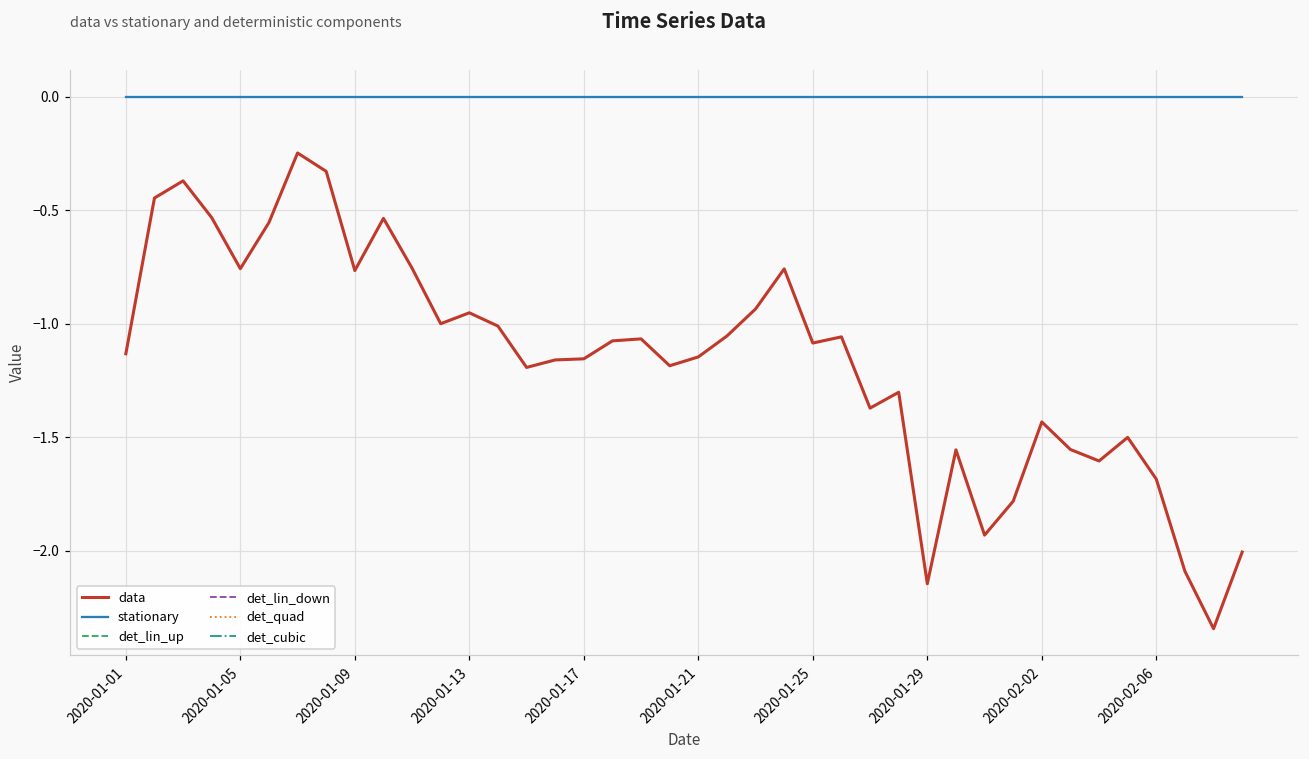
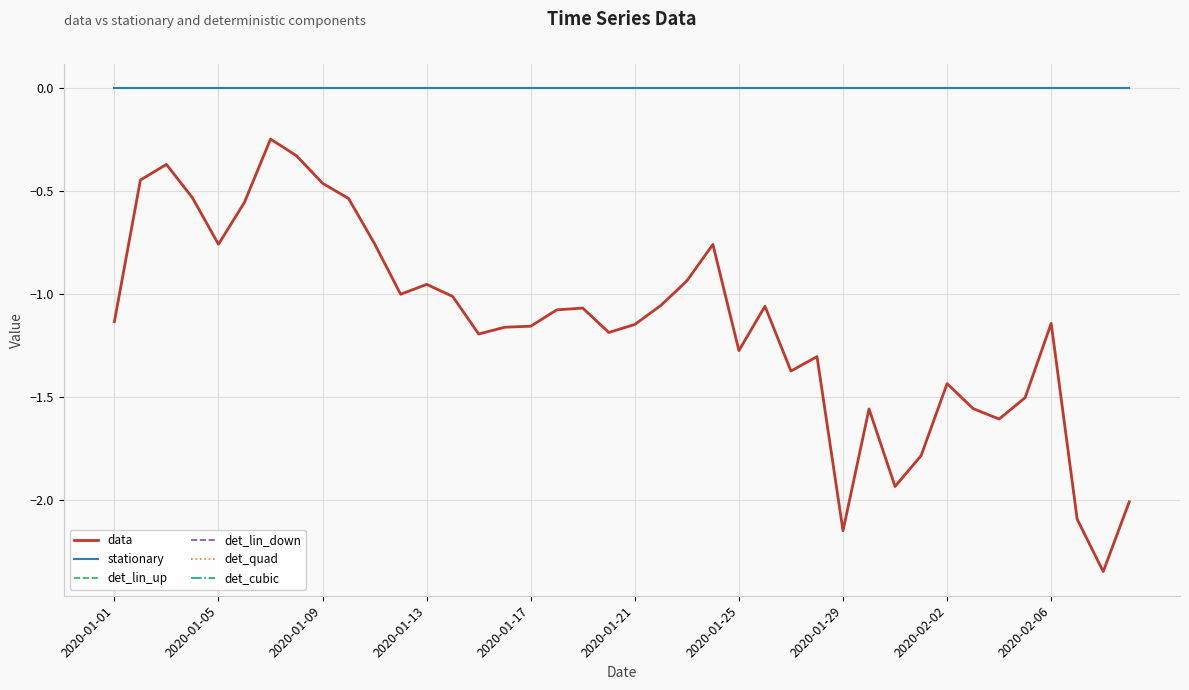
  {
    "data": {
      "2020-01-01": -1.13,
      "2020-01-05": -0.76,
-     "2020-01-09": -0.77,
+     "2020-01-09": -0.46,
      "2020-01-13": -0.95,
      "2020-01-17": -1.15,
      "2020-01-21": -1.15,
-     "2020-01-25": -1.09,
+     "2020-01-25": -1.27,
      "2020-01-29": -2.15,
      "2020-02-02": -1.43,
-     "2020-02-06": -1.69
+     "2020-02-06": -1.14
    },
    "det_cubic": {
      "2020-01-01": 0.00,
      "2020-01-05": 0.00,
      "2020-01-09": 0.00,
      "2020-01-13": 0.00,
      "2020-01-17": 0.00,
      "2020-01-21": 0.00,
      "2020-01-25": 0.00,
      "2020-01-29": 0.00,
      "2020-02-02": 0.00,
      "2020-02-06": 0.00
    }
  }
